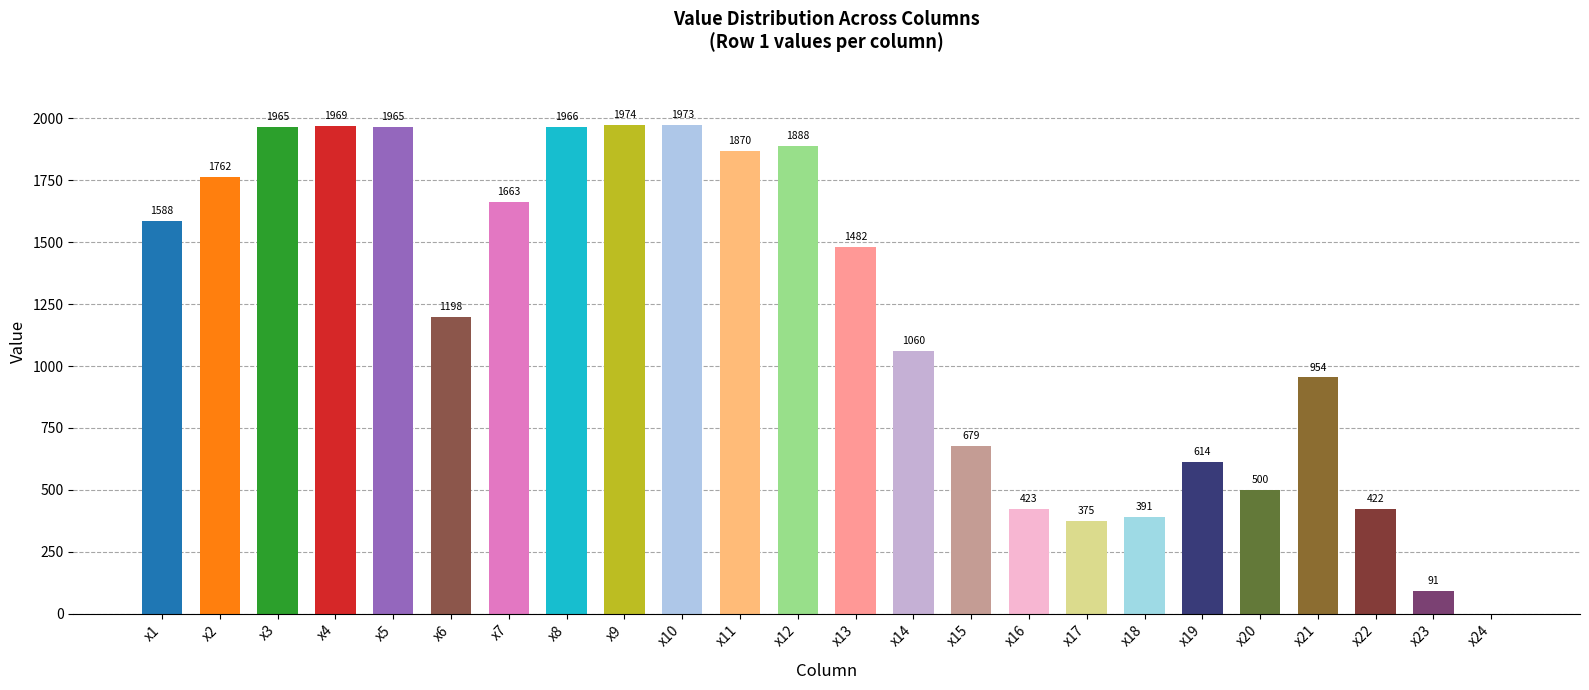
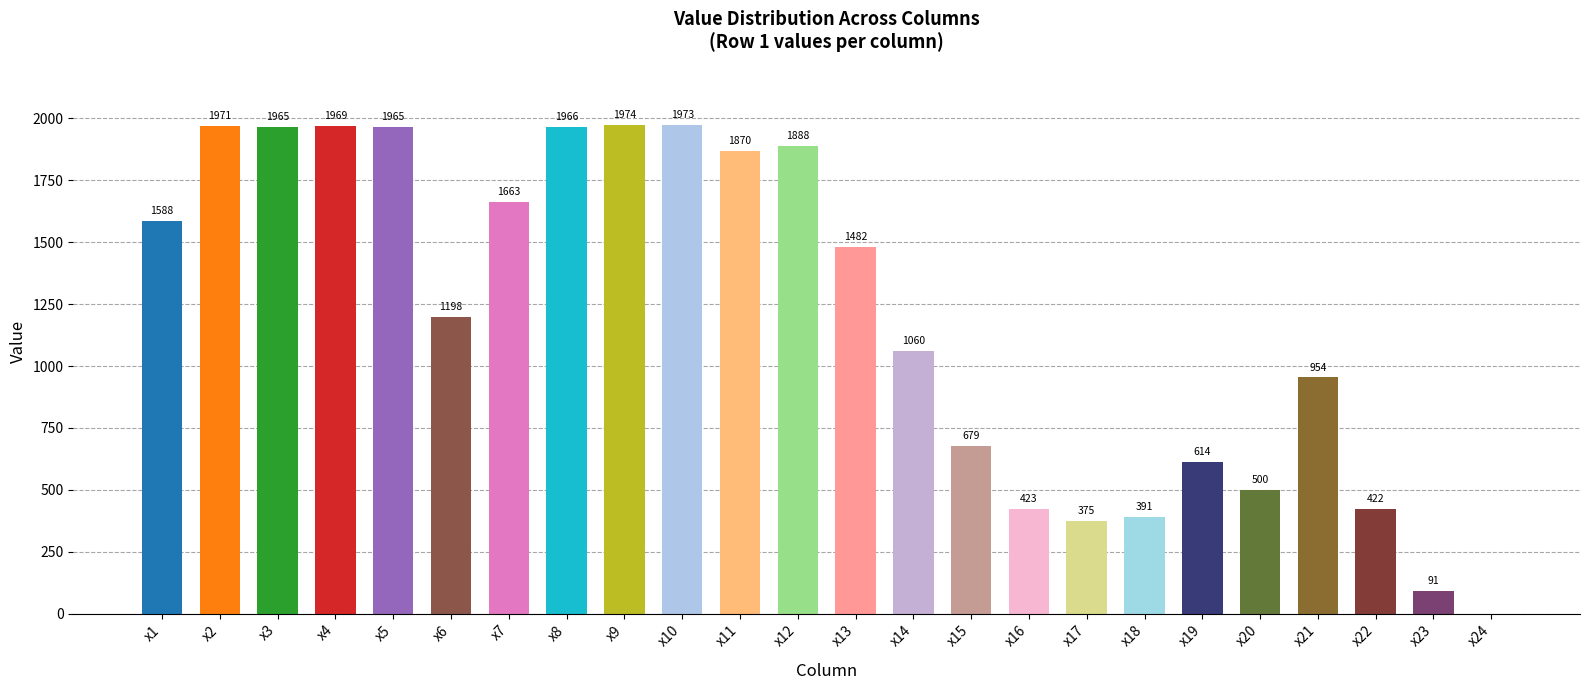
  {
    "x1": 1588,
-   "x2": 1762,
+   "x2": 1971,
    "x3": 1965,
    "x4": 1969,
    "x5": 1965,
    "x6": 1198,
    "x7": 1663,
    "x8": 1966,
    "x9": 1974,
    "x10": 1973,
    "x11": 1870,
    "x12": 1888,
    "x13": 1482,
    "x14": 1060,
    "x15": 679,
    "x16": 423,
    "x17": 375,
    "x18": 391,
    "x19": 614,
    "x20": 500,
    "x21": 954,
    "x22": 422,
    "x23": 91
  }
